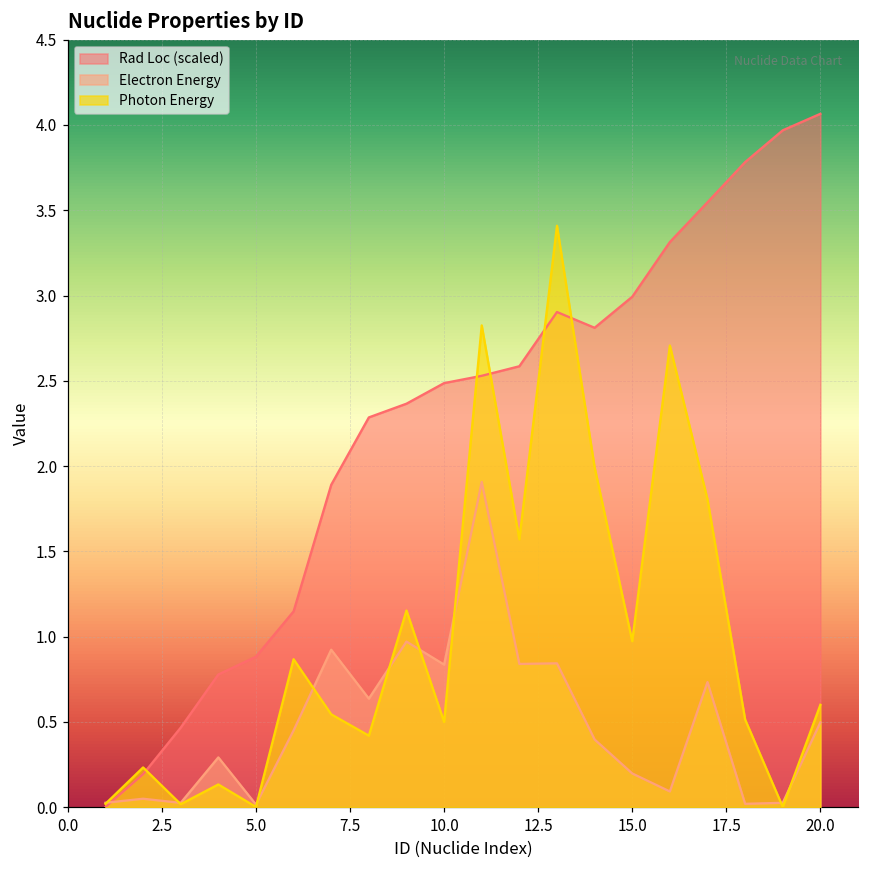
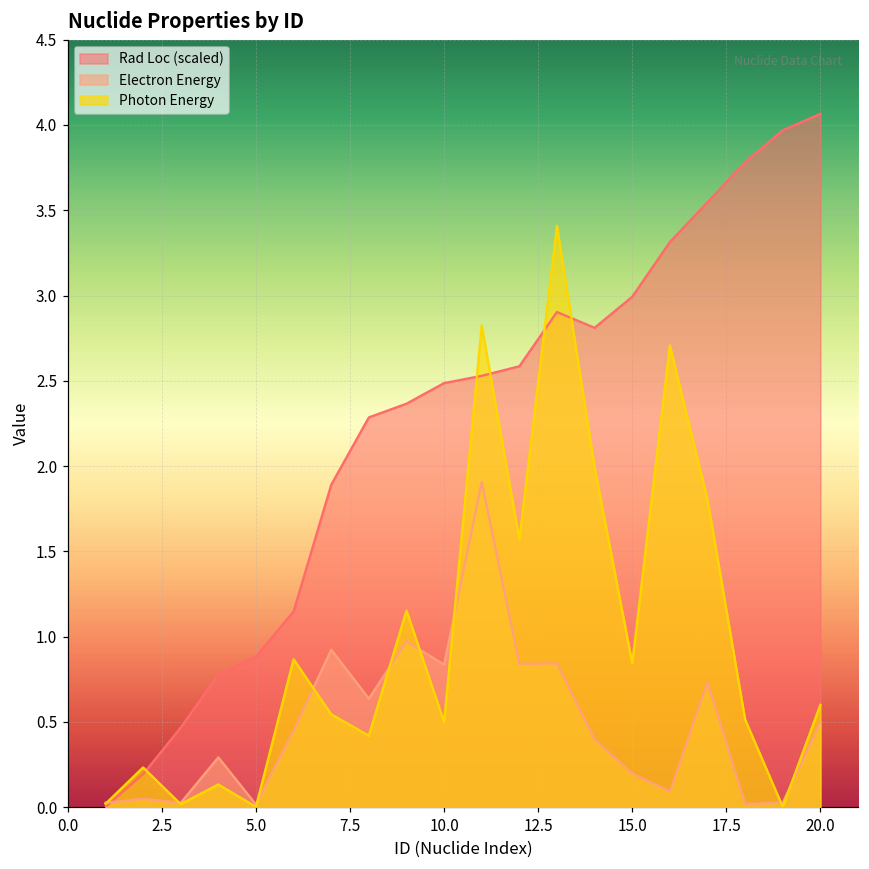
  {
    "Photon Energy": {
      "10.0": 0.50,
-     "15.0": 0.97,
+     "15.0": 0.84,
      "20.0": 0.60
    }
  }
